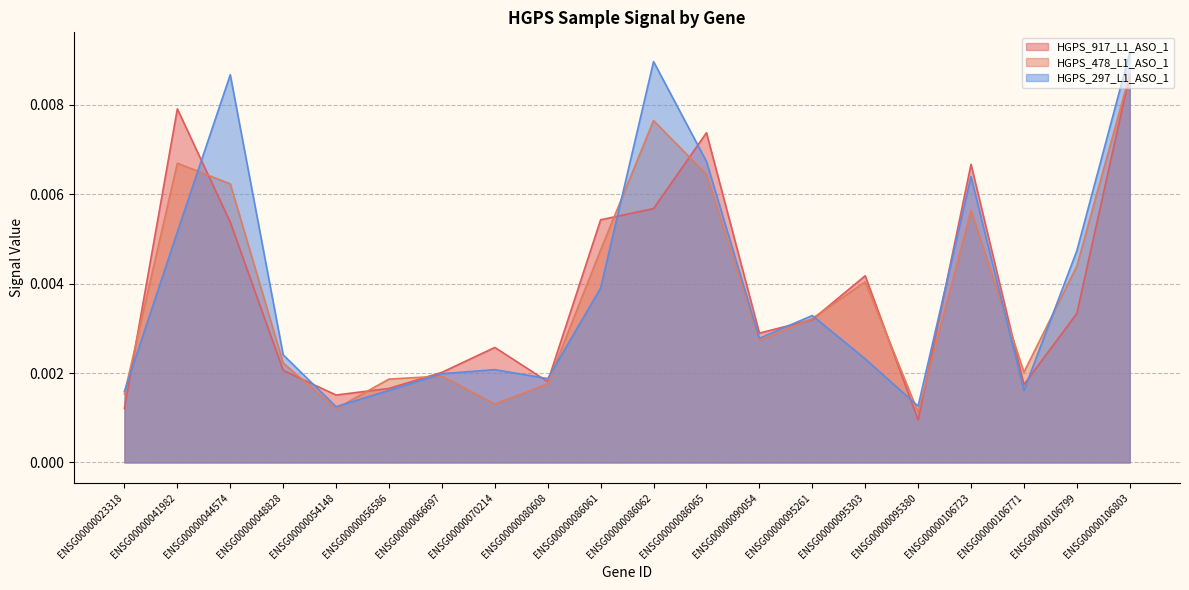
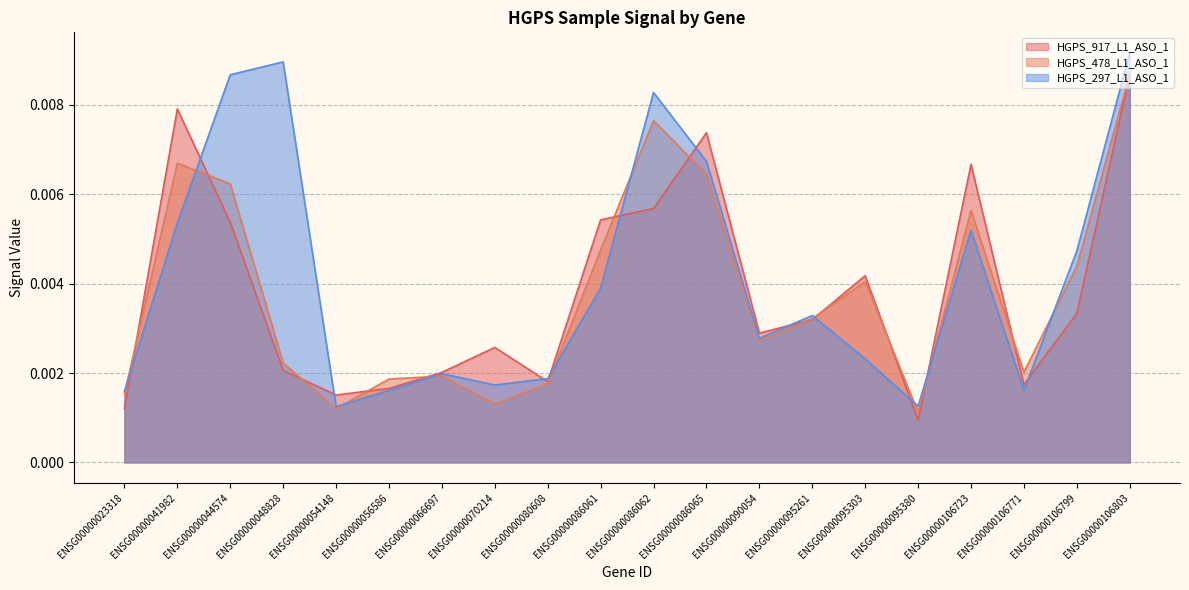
  {
    "HGPS_297_L1_ASO_1": {
-     "ENSG00000041982": 0.0052,
+     "ENSG00000041982": 0.0054,
      "ENSG00000044574": 0.0087,
-     "ENSG00000048828": 0.0024,
-     "ENSG00000070214": 0.0021,
+     "ENSG00000048828": 0.0090,
+     "ENSG00000070214": 0.0017,
      "ENSG00000080608": 0.0019,
      "ENSG00000086061": 0.0039,
-     "ENSG00000086062": 0.0090,
+     "ENSG00000086062": 0.0083,
      "ENSG00000086065": 0.0067,
      "ENSG00000095261": 0.0033,
      "ENSG00000095303": 0.0023,
      "ENSG00000095380": 0.0013,
-     "ENSG00000106723": 0.0064,
+     "ENSG00000106723": 0.0052,
      "ENSG00000106771": 0.0016,
      "ENSG00000106799": 0.0047
    }
  }
